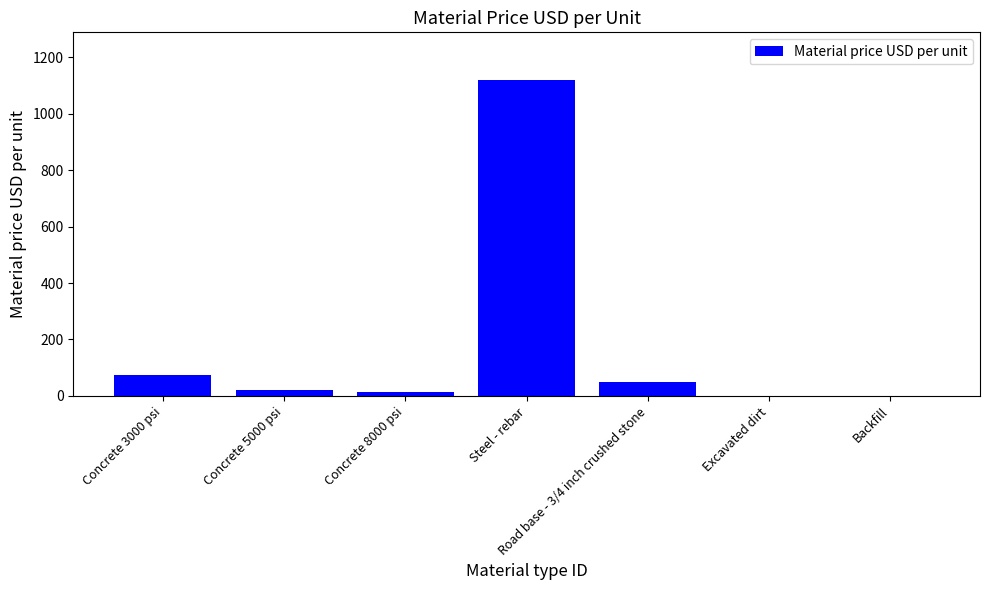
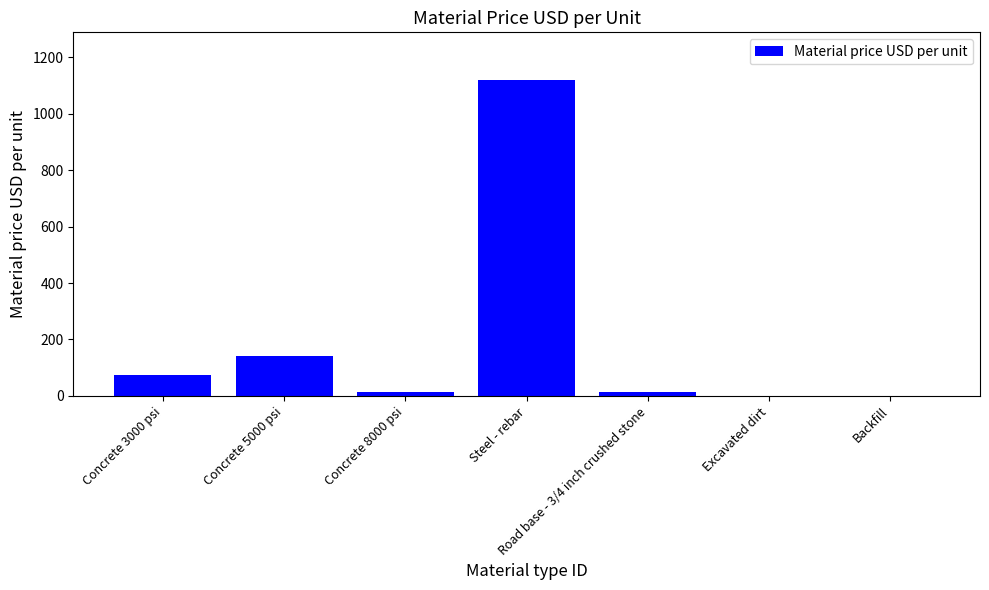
  {
    "Concrete 3000 psi": 80,
-   "Concrete 5000 psi": 20,
+   "Concrete 5000 psi": 140,
    "Concrete 8000 psi": 20,
    "Steel - rebar": 1120,
-   "Road base - 3/4 inch crushed stone": 50,
+   "Road base - 3/4 inch crushed stone": 20,
    "Excavated dirt": 0,
    "Backfill": 0
  }
